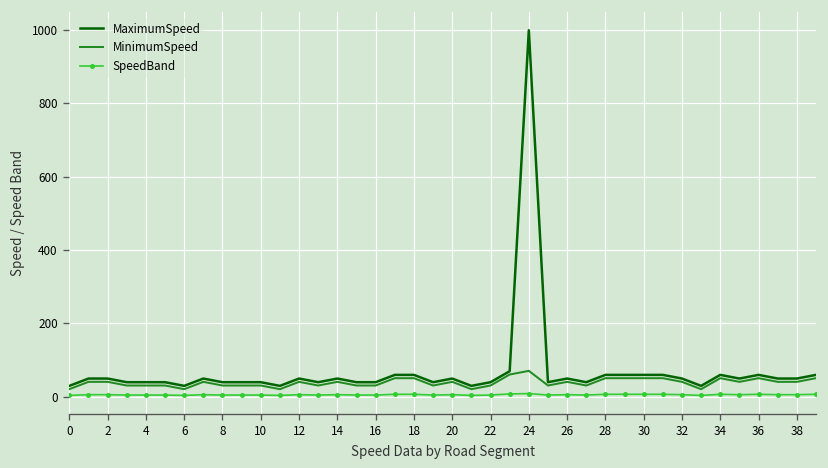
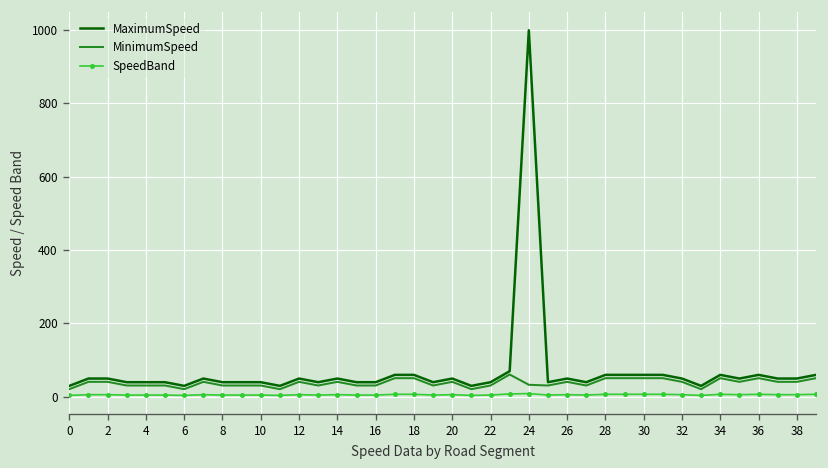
  {
    "MaximumSpeed": {
      "0": 30,
      "2": 50,
      "4": 40,
      "6": 30,
      "8": 40,
      "10": 40,
      "12": 50,
      "14": 50,
      "16": 40,
      "18": 60,
      "20": 50,
      "22": 40,
      "24": 1000,
      "26": 50,
      "28": 60,
      "30": 60,
      "32": 50,
      "34": 60,
      "36": 60,
      "38": 50
    },
    "MinimumSpeed": {
      "0": 20,
      "2": 40,
      "4": 30,
      "6": 20,
      "8": 30,
      "10": 30,
      "12": 40,
      "14": 40,
      "16": 30,
      "18": 50,
      "20": 40,
      "22": 30,
-     "24": 70,
+     "24": 30,
      "26": 40,
      "28": 50,
      "30": 50,
      "32": 40,
      "34": 50,
      "36": 50,
      "38": 40
    },
    "SpeedBand": {
      "0": 0,
      "2": 10,
      "4": 0,
      "6": 0,
      "8": 0,
      "10": 0,
      "12": 10,
      "14": 10,
      "16": 0,
      "18": 10,
      "20": 10,
      "22": 0,
      "24": 10,
      "26": 10,
      "28": 10,
      "30": 10,
      "32": 10,
      "34": 10,
      "36": 10,
      "38": 10
    }
  }
